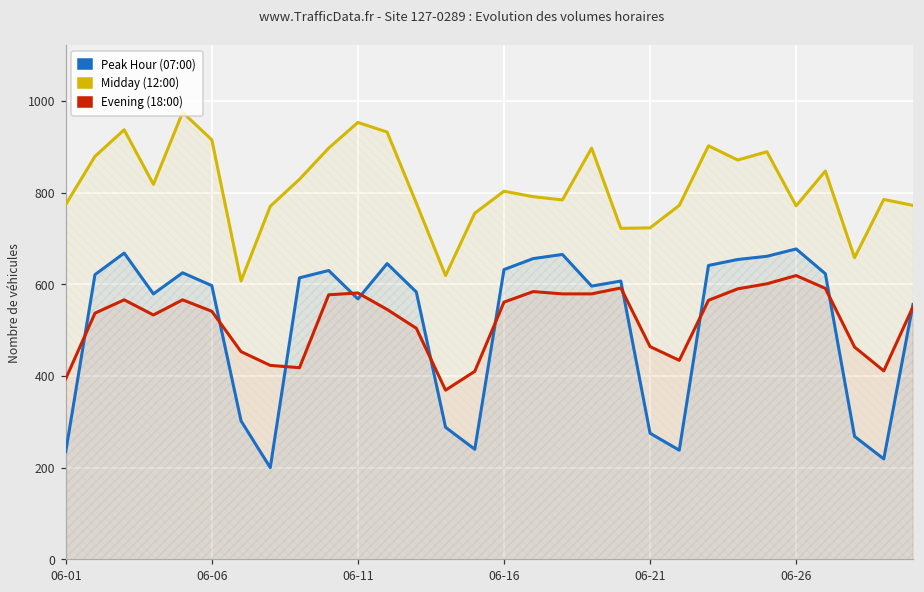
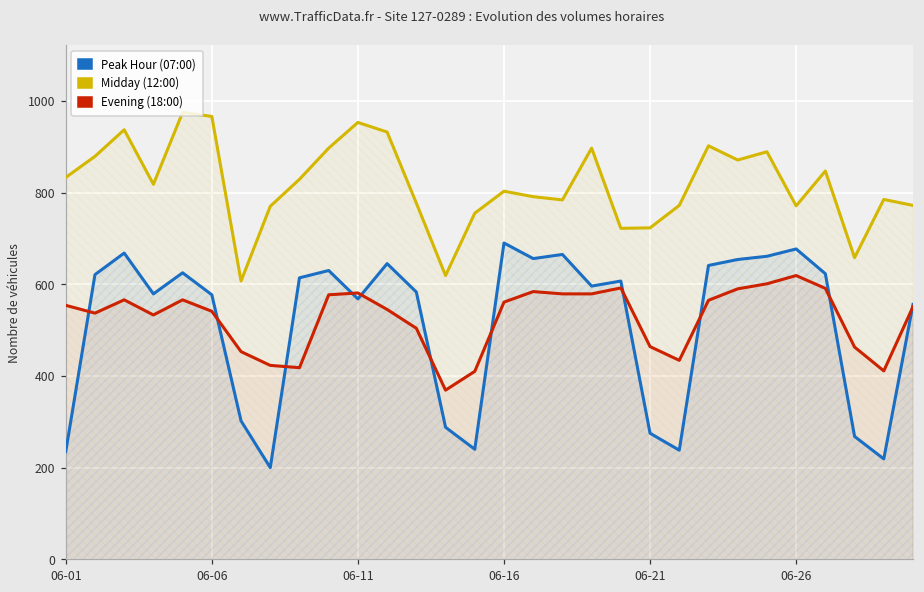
  {
    "Peak Hour (07:00)": {
      "06-01": 240,
-     "06-06": 600,
+     "06-06": 580,
      "06-11": 570,
-     "06-16": 630,
+     "06-16": 690,
      "06-21": 280,
      "06-26": 680
    },
    "Midday (12:00)": {
-     "06-01": 770,
-     "06-06": 920,
+     "06-01": 830,
+     "06-06": 970,
      "06-11": 950,
      "06-16": 800,
      "06-21": 720,
      "06-26": 770
    },
    "Evening (18:00)": {
-     "06-01": 390,
+     "06-01": 550,
      "06-06": 540,
      "06-11": 580,
      "06-16": 560,
      "06-21": 460,
      "06-26": 620
    }
  }
